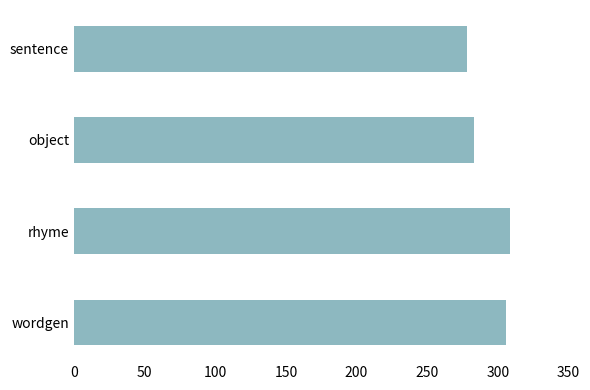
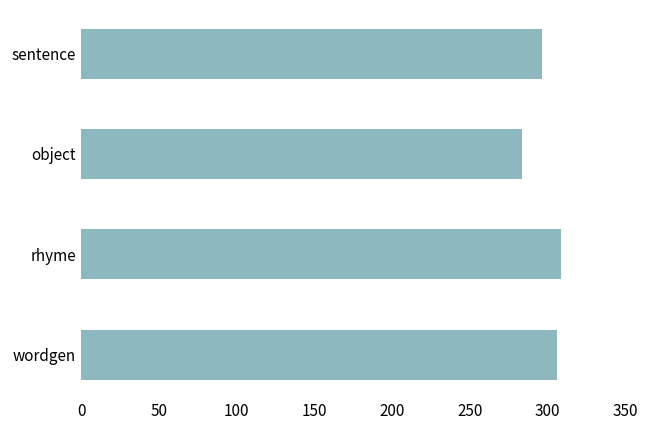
  {
-   "sentence": 278,
+   "sentence": 297,
    "object": 283,
    "rhyme": 309,
    "wordgen": 306
  }
